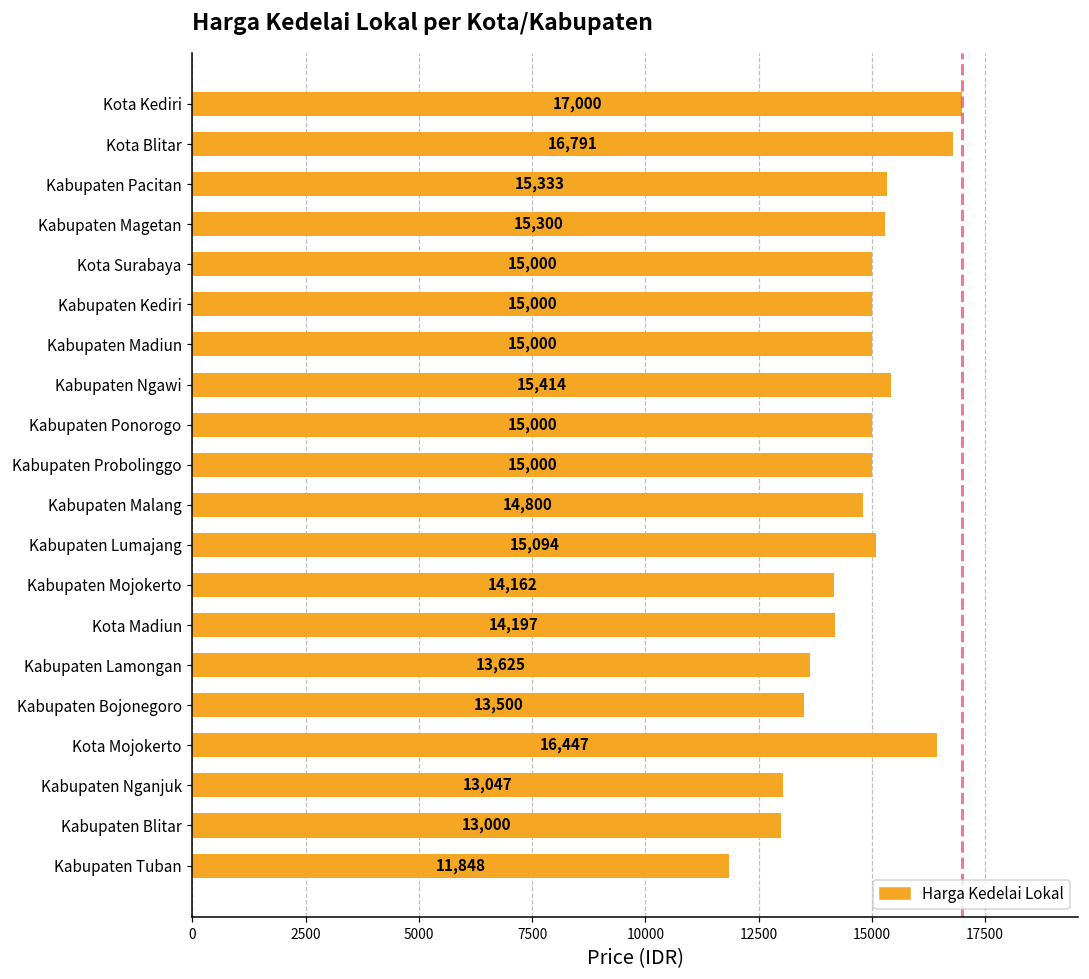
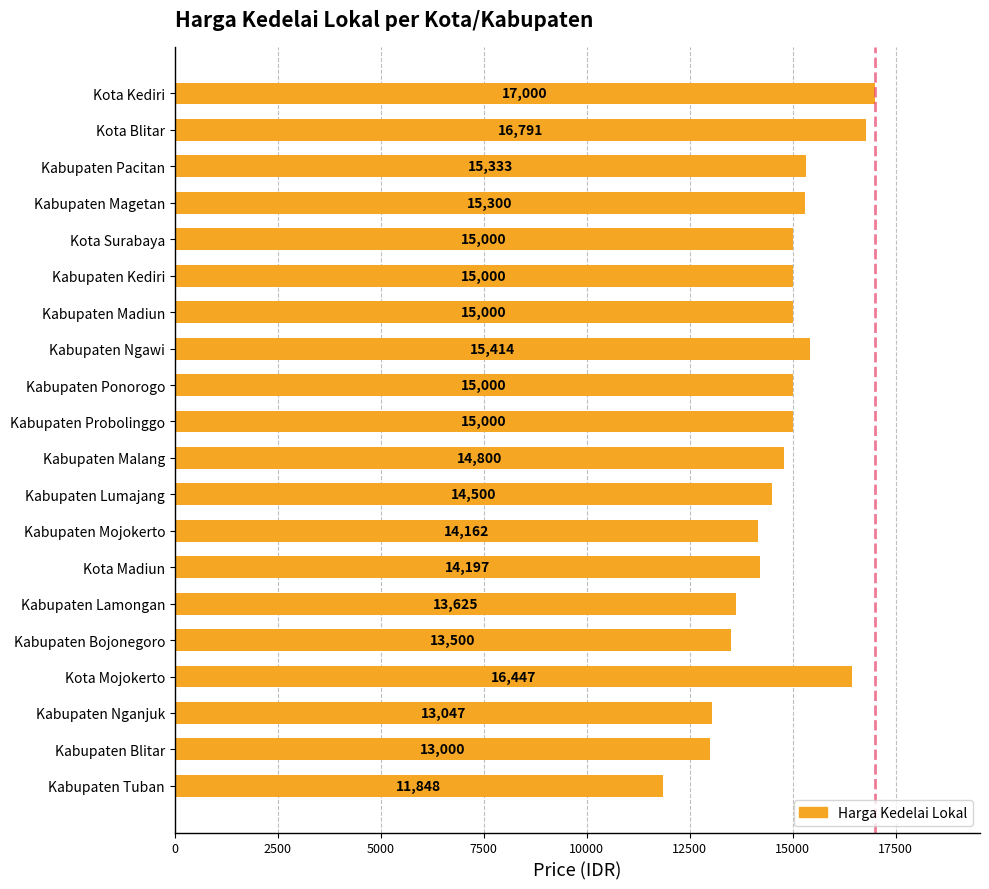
  {
    "Kota Kediri": "17,000",
    "Kota Blitar": "16,791",
    "Kabupaten Pacitan": "15,333",
    "Kabupaten Magetan": "15,300",
    "Kota Surabaya": "15,000",
    "Kabupaten Kediri": "15,000",
    "Kabupaten Madiun": "15,000",
    "Kabupaten Ngawi": "15,414",
    "Kabupaten Ponorogo": "15,000",
    "Kabupaten Probolinggo": "15,000",
    "Kabupaten Malang": "14,800",
-   "Kabupaten Lumajang": "15,094",
+   "Kabupaten Lumajang": "14,500",
    "Kabupaten Mojokerto": "14,162",
    "Kota Madiun": "14,197",
    "Kabupaten Lamongan": "13,625",
    "Kabupaten Bojonegoro": "13,500",
    "Kota Mojokerto": "16,447",
    "Kabupaten Nganjuk": "13,047",
    "Kabupaten Blitar": "13,000",
    "Kabupaten Tuban": "11,848"
  }
